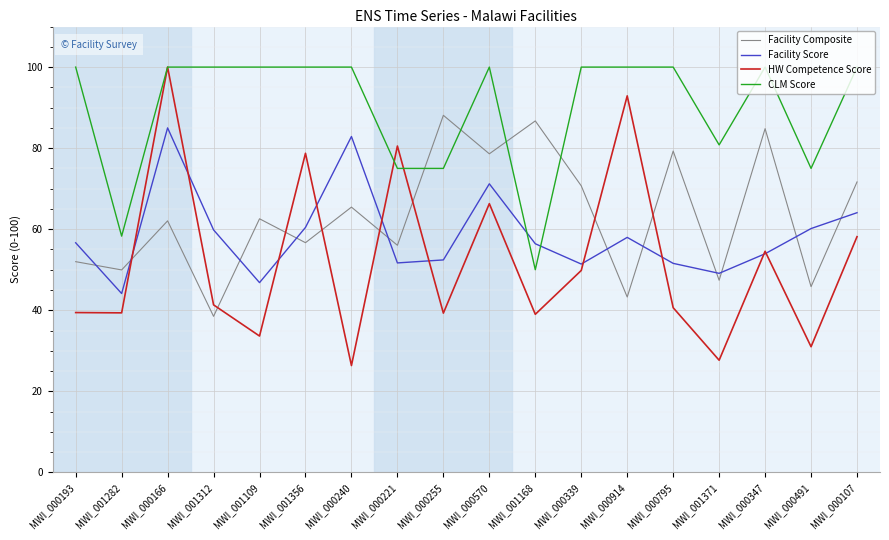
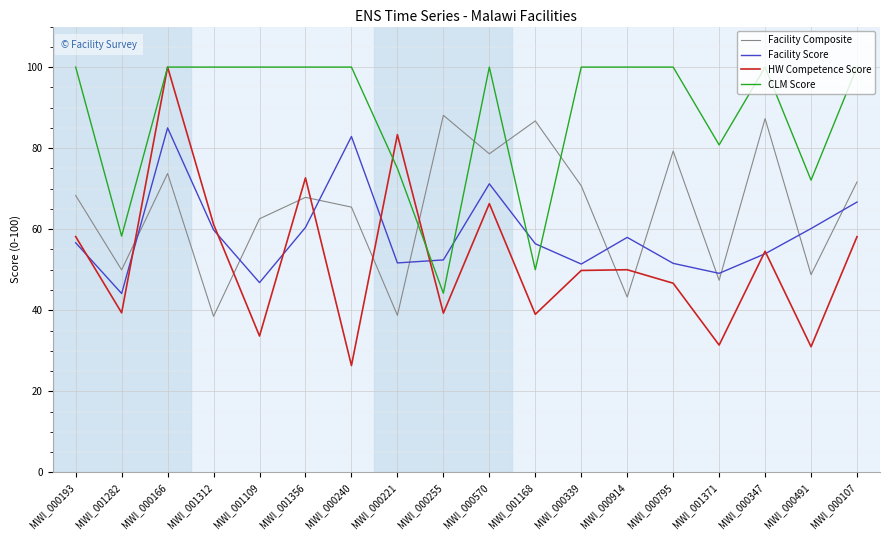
  {
    "Facility Composite": {
-     "MWI_000193": 52,
+     "MWI_000193": 68,
      "MWI_001282": 50,
-     "MWI_000166": 62,
+     "MWI_000166": 74,
      "MWI_001312": 39,
      "MWI_001109": 63,
-     "MWI_001356": 57,
+     "MWI_001356": 68,
      "MWI_000240": 65,
-     "MWI_000221": 56,
+     "MWI_000221": 39,
      "MWI_000255": 88,
      "MWI_000570": 79,
      "MWI_001168": 87,
      "MWI_000339": 71,
      "MWI_000914": 43,
      "MWI_000795": 79,
      "MWI_001371": 47,
-     "MWI_000347": 85,
-     "MWI_000491": 46,
+     "MWI_000347": 87,
+     "MWI_000491": 49,
      "MWI_000107": 72
    },
    "Facility Score": {
      "MWI_000193": 57,
      "MWI_001282": 44,
      "MWI_000166": 85,
      "MWI_001312": 60,
      "MWI_001109": 47,
      "MWI_001356": 60,
      "MWI_000240": 83,
      "MWI_000221": 52,
      "MWI_000255": 52,
      "MWI_000570": 71,
      "MWI_001168": 56,
      "MWI_000339": 51,
      "MWI_000914": 58,
      "MWI_000795": 52,
      "MWI_001371": 49,
      "MWI_000491": 60,
-     "MWI_000107": 64
+     "MWI_000107": 67
    },
    "HW Competence Score": {
-     "MWI_000193": 39,
+     "MWI_000193": 58,
      "MWI_001282": 39,
-     "MWI_001312": 41,
+     "MWI_001312": 61,
      "MWI_001109": 34,
-     "MWI_001356": 79,
+     "MWI_001356": 73,
      "MWI_000240": 26,
-     "MWI_000221": 81,
+     "MWI_000221": 83,
      "MWI_000255": 39,
      "MWI_000570": 66,
      "MWI_001168": 39,
      "MWI_000339": 50,
-     "MWI_000914": 93,
-     "MWI_000795": 41,
-     "MWI_001371": 28,
+     "MWI_000914": 50,
+     "MWI_000795": 47,
+     "MWI_001371": 31,
      "MWI_000491": 31,
      "MWI_000107": 58
    },
    "CLM Score": {
      "MWI_000193": 100,
      "MWI_001282": 58,
      "MWI_001312": 100,
      "MWI_001109": 100,
      "MWI_001356": 100,
      "MWI_000240": 100,
      "MWI_000221": 75,
-     "MWI_000255": 75,
+     "MWI_000255": 44,
      "MWI_000570": 100,
      "MWI_001168": 50,
      "MWI_000339": 100,
      "MWI_000914": 100,
      "MWI_000795": 100,
      "MWI_001371": 81,
-     "MWI_000491": 75
+     "MWI_000491": 72
    }
  }
